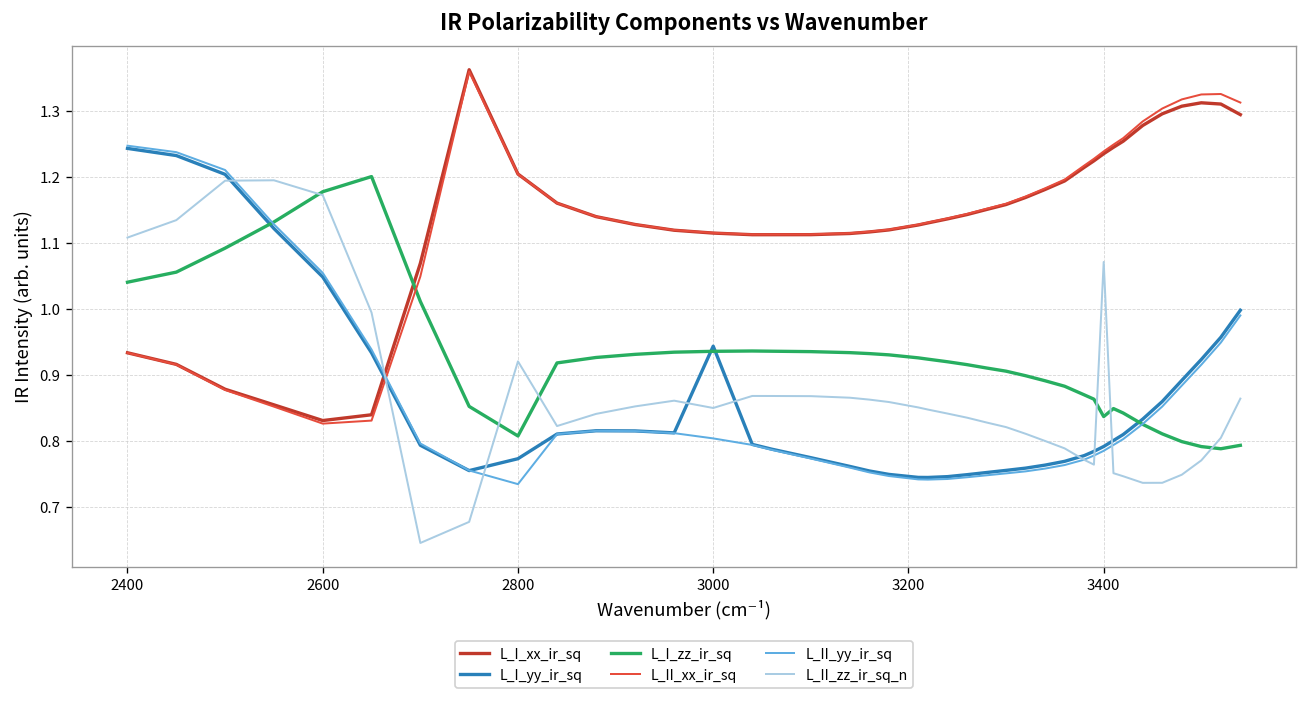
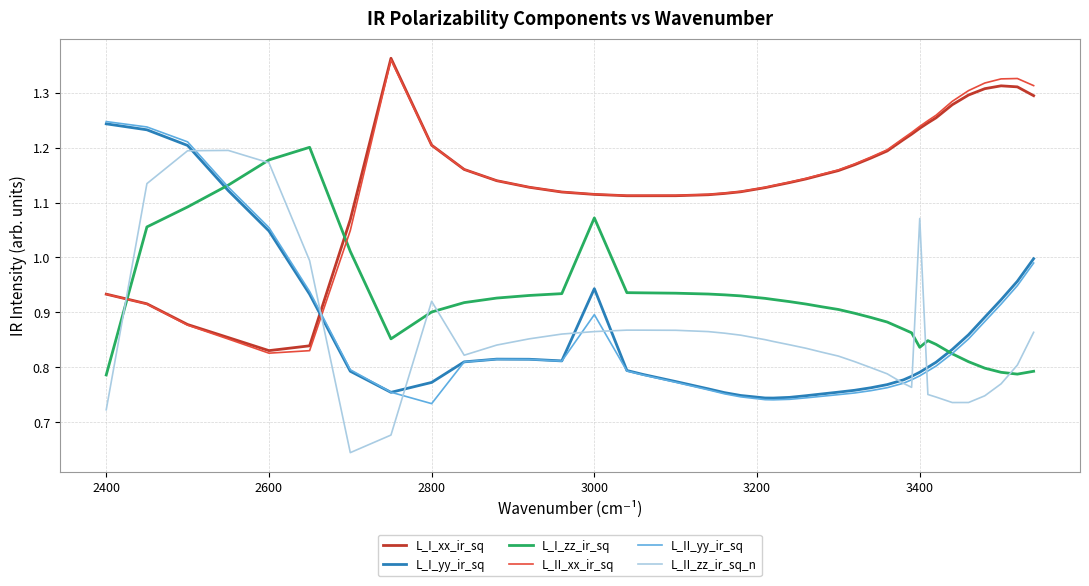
  {
    "L_I_yy_ir_sq": {
      "2600": 1.05,
      "2800": 0.77,
      "3000": 0.94,
      "3400": 0.79
    },
    "L_I_zz_ir_sq": {
-     "2400": 1.04,
+     "2400": 0.79,
      "2600": 1.18,
-     "2800": 0.81,
-     "3000": 0.94,
+     "2800": 0.90,
+     "3000": 1.07,
      "3400": 0.84
    },
    "L_II_yy_ir_sq": {
      "2600": 1.05,
      "2800": 0.73,
-     "3000": 0.80,
+     "3000": 0.90,
      "3400": 0.78
    },
    "L_II_zz_ir_sq_n": {
-     "2400": 1.11,
+     "2400": 0.72,
      "2600": 1.17,
      "2800": 0.92,
-     "3000": 0.85,
+     "3000": 0.87,
      "3400": 1.07
    }
  }
